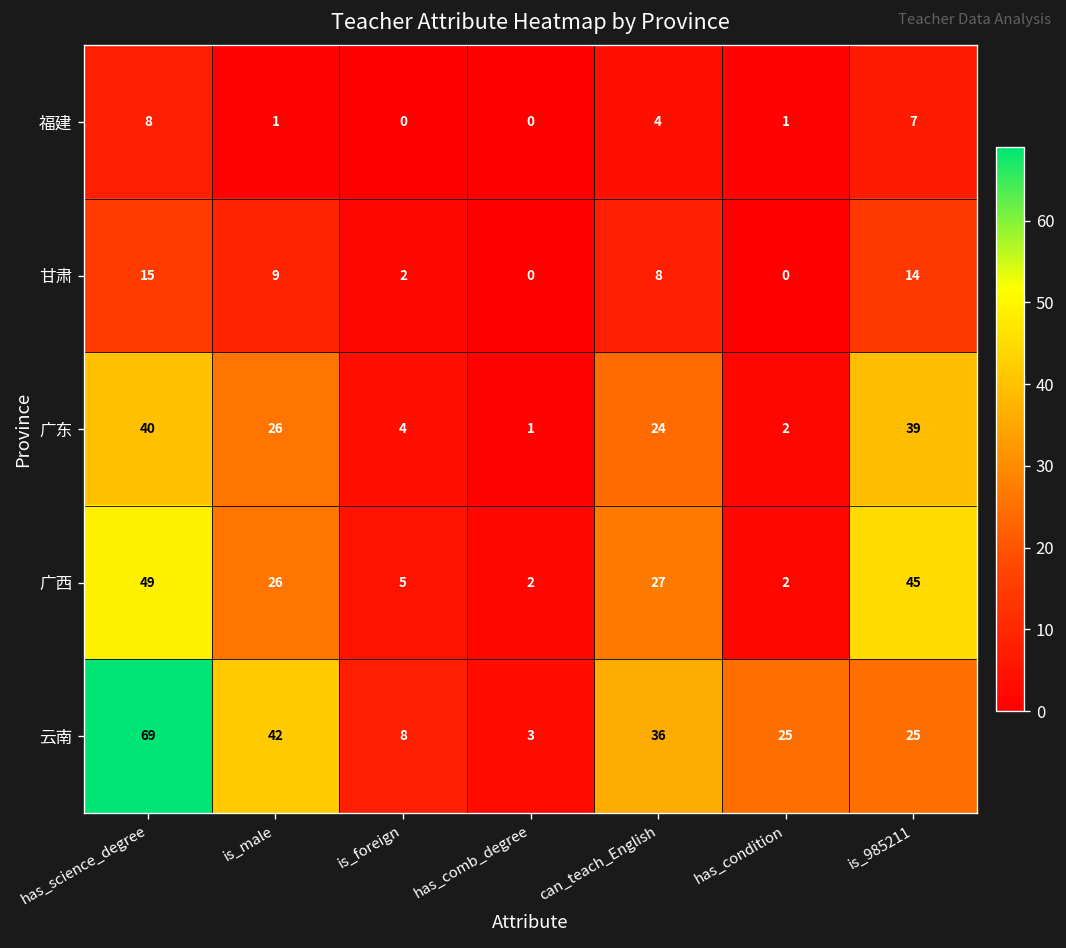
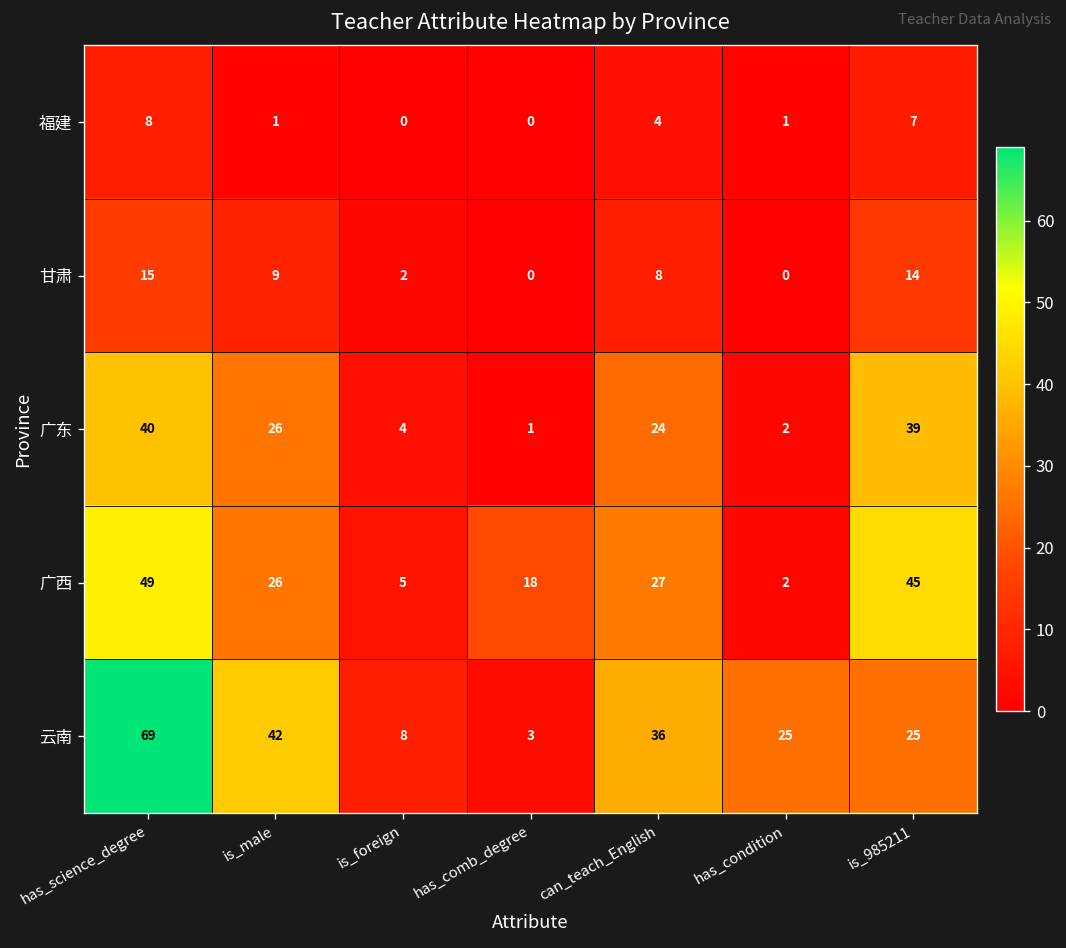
  {
    "福建": {
      "has_science_degree": 8,
      "is_male": 1,
      "is_foreign": 0,
      "has_comb_degree": 0,
      "can_teach_English": 4,
      "has_condition": 1,
      "is_985211": 7
    },
    "甘肃": {
      "has_science_degree": 15,
      "is_male": 9,
      "is_foreign": 2,
      "has_comb_degree": 0,
      "can_teach_English": 8,
      "has_condition": 0,
      "is_985211": 14
    },
    "广东": {
      "has_science_degree": 40,
      "is_male": 26,
      "is_foreign": 4,
      "has_comb_degree": 1,
      "can_teach_English": 24,
      "has_condition": 2,
      "is_985211": 39
    },
    "广西": {
      "has_science_degree": 49,
      "is_male": 26,
      "is_foreign": 5,
-     "has_comb_degree": 2,
+     "has_comb_degree": 18,
      "can_teach_English": 27,
      "has_condition": 2,
      "is_985211": 45
    },
    "云南": {
      "has_science_degree": 69,
      "is_male": 42,
      "is_foreign": 8,
      "has_comb_degree": 3,
      "can_teach_English": 36,
      "has_condition": 25,
      "is_985211": 25
    }
  }
